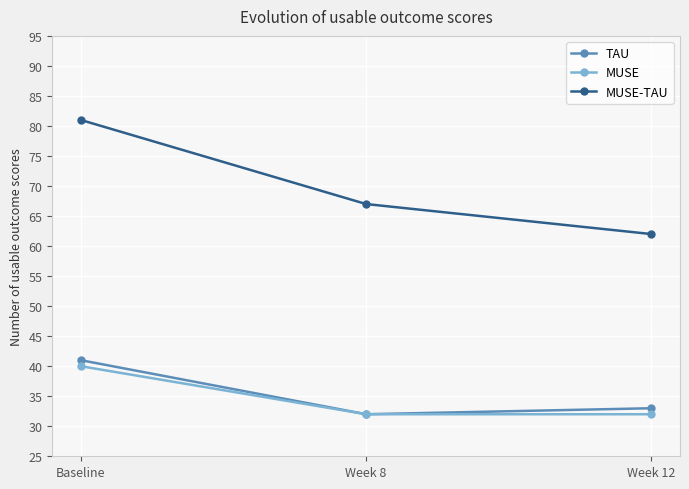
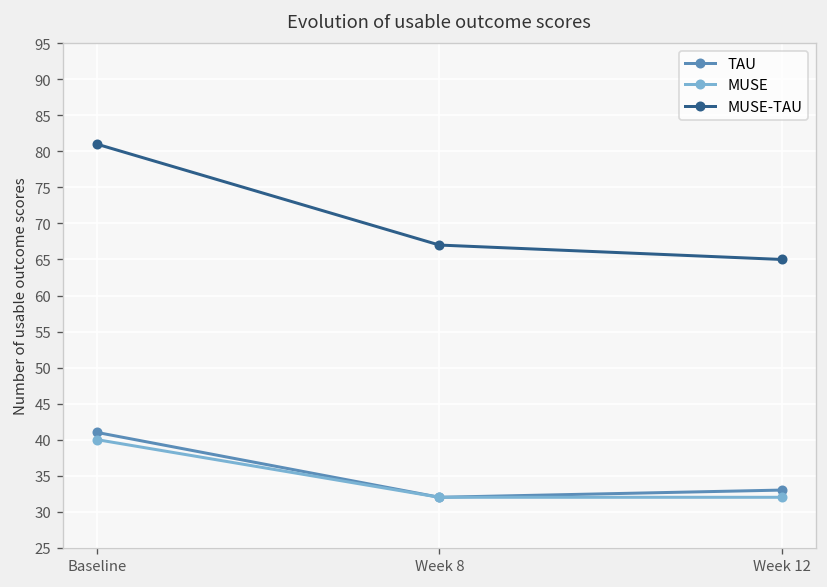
  {
    "MUSE-TAU": {
      "Baseline": 81,
      "Week 8": 67,
-     "Week 12": 62
+     "Week 12": 65
    }
  }
